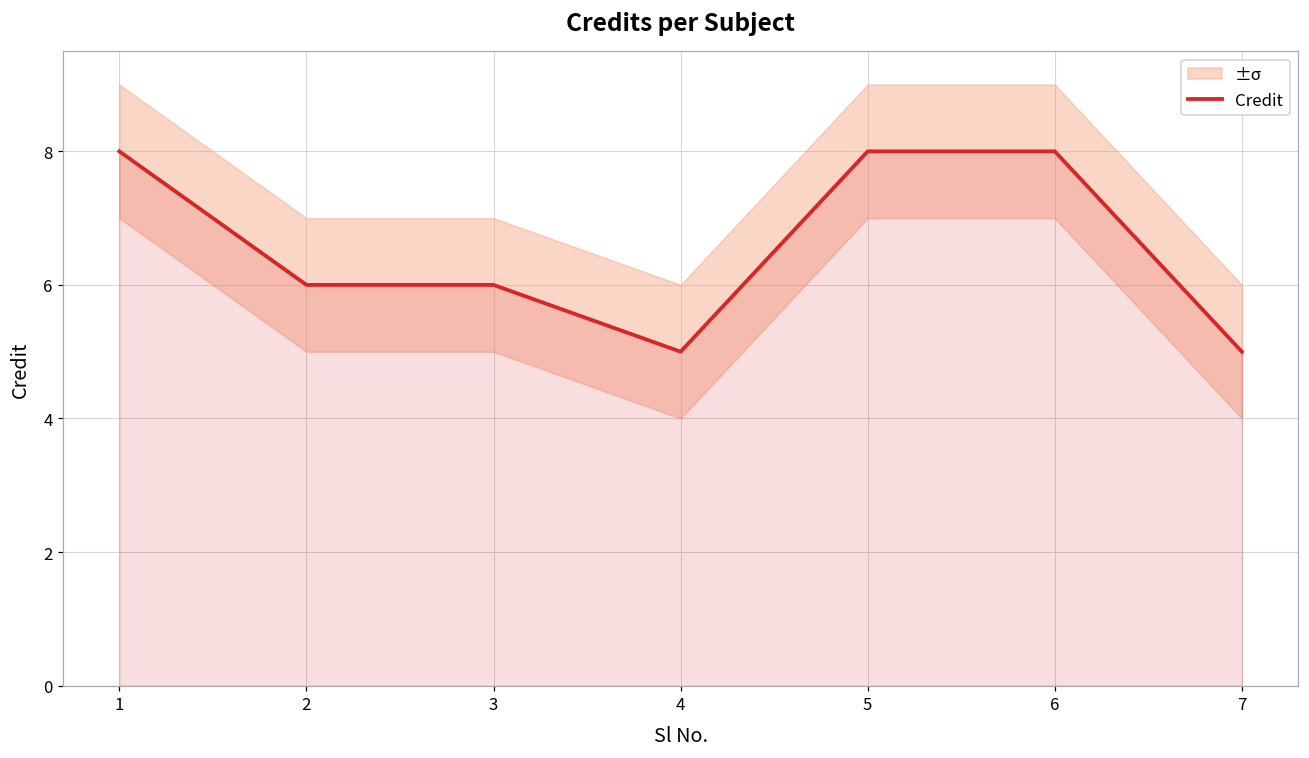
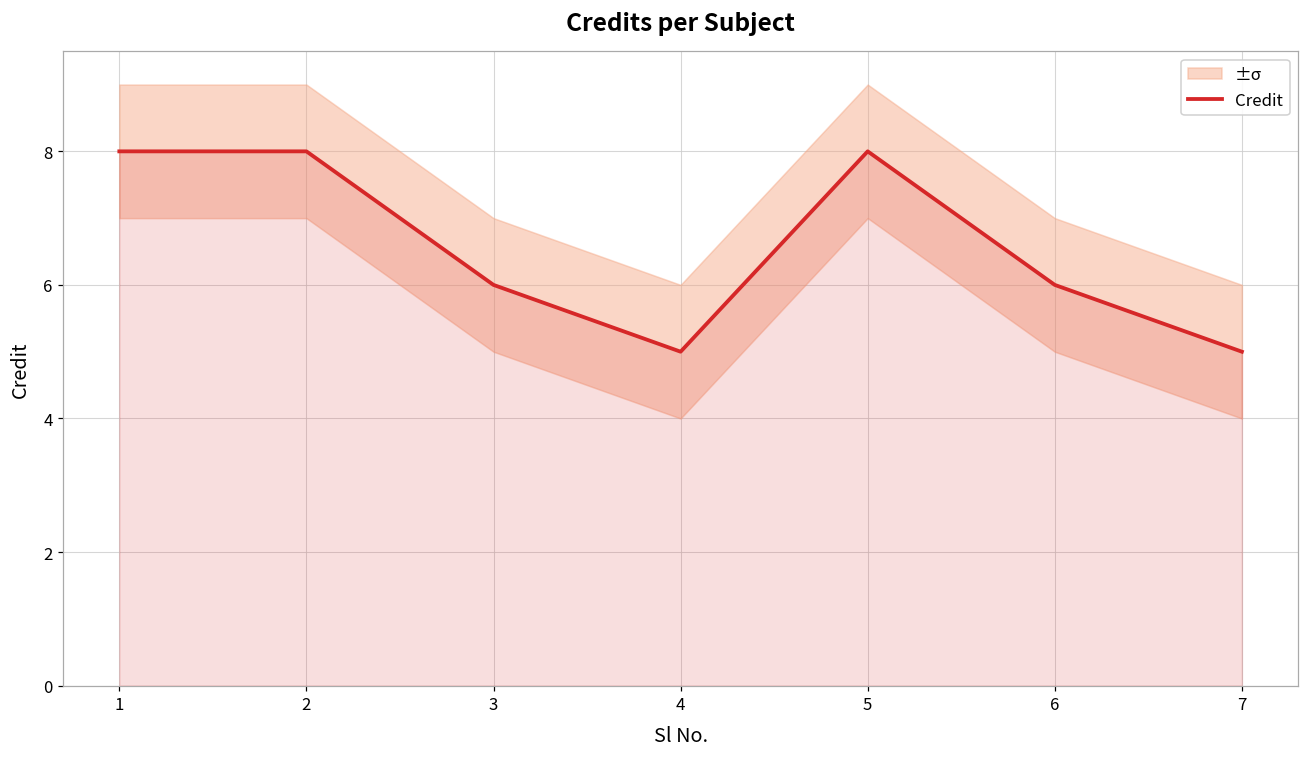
  {
    "Credit": {
      "1": 8,
-     "2": 6,
+     "2": 8,
      "3": 6,
      "4": 5,
      "5": 8,
-     "6": 8,
+     "6": 6,
      "7": 5
    }
  }
